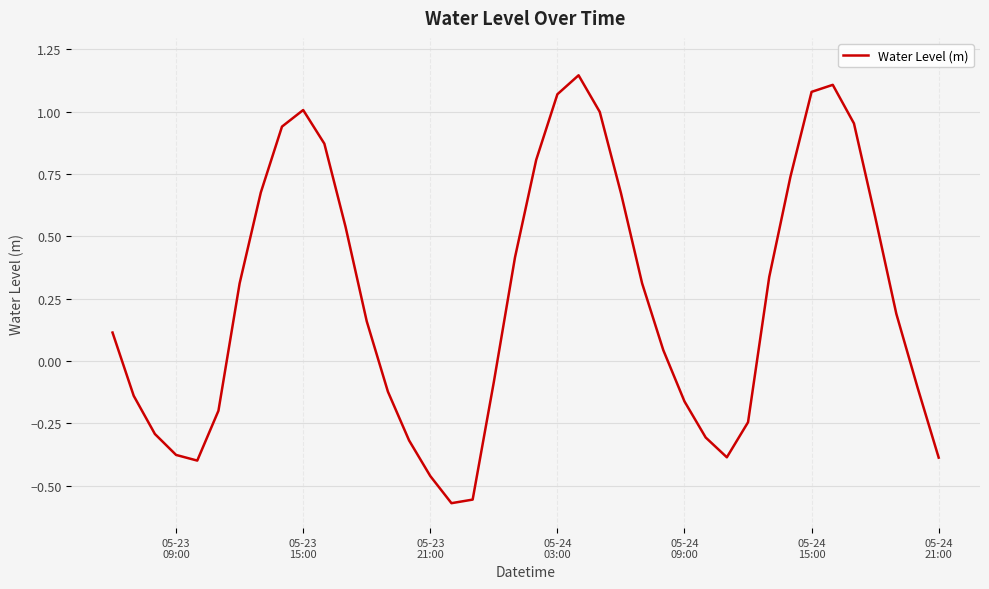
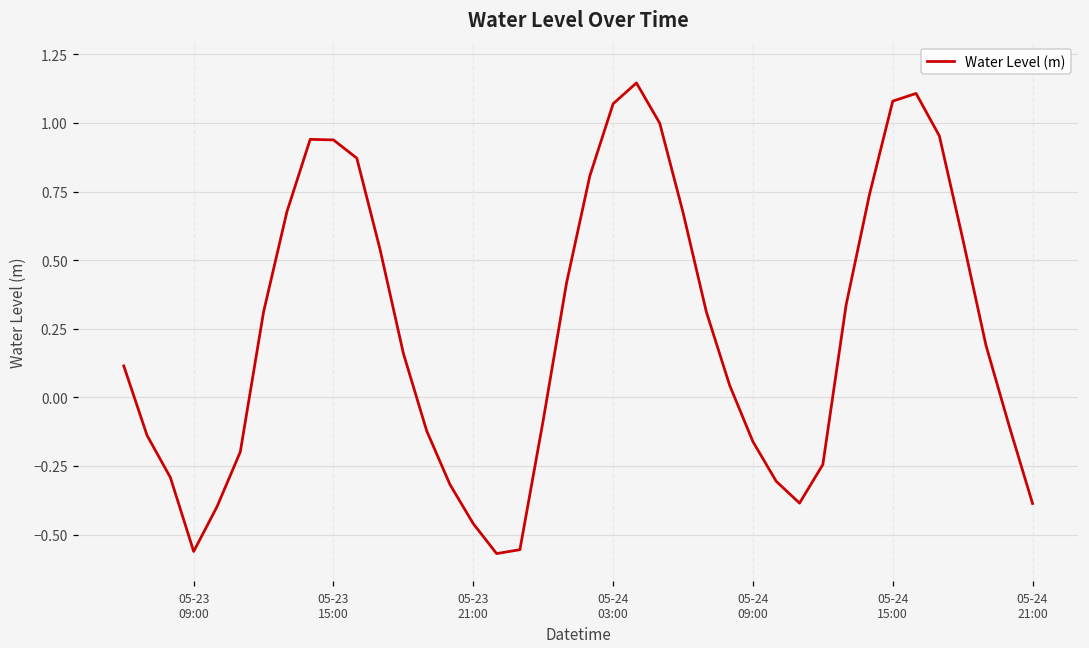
  {
-   "05-23 09:00": -0.38,
-   "05-23 15:00": 1.01,
+   "05-23 09:00": -0.56,
+   "05-23 15:00": 0.94,
    "05-23 21:00": -0.46,
    "05-24 03:00": 1.07,
    "05-24 09:00": -0.16,
    "05-24 15:00": 1.08,
    "05-24 21:00": -0.39
  }
